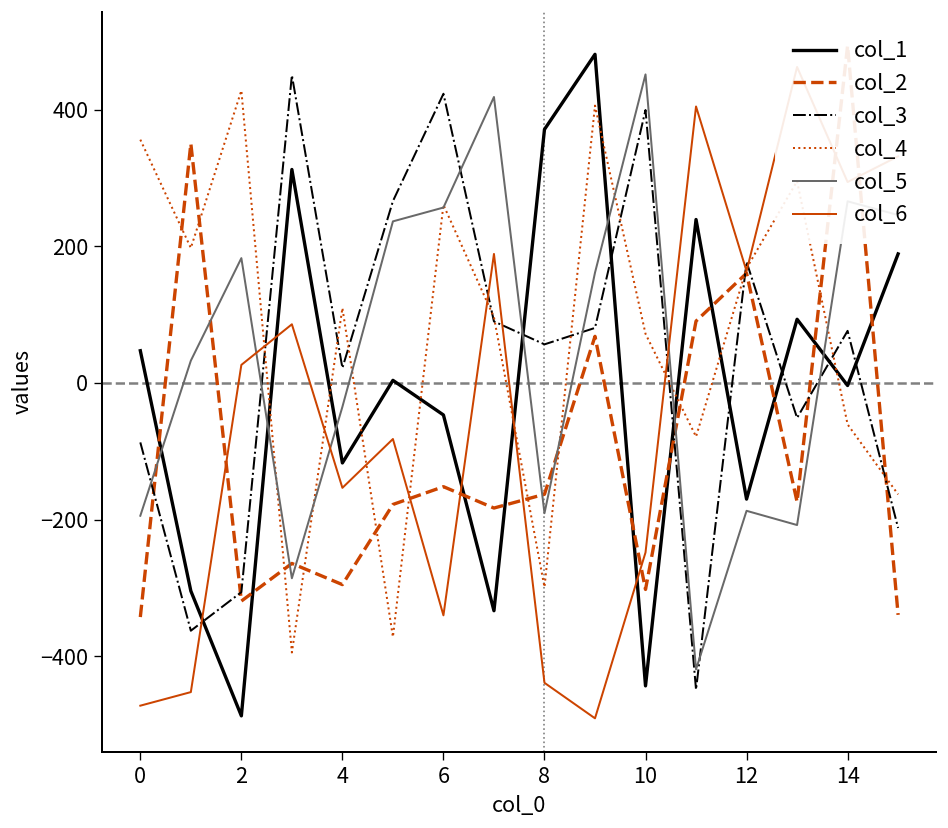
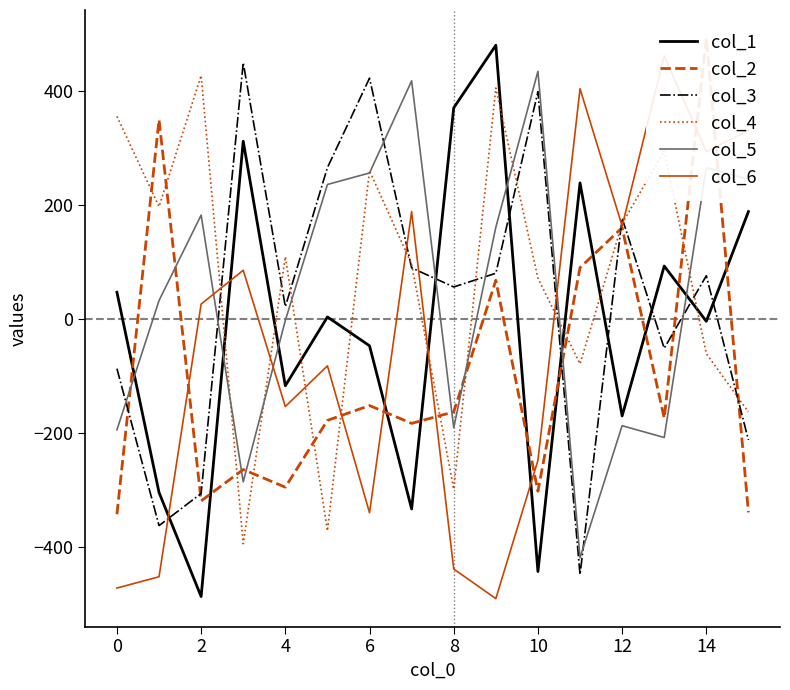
  {
    "col_5": {
      "0": -190,
      "2": 180,
-     "4": -30,
+     "4": 0,
      "8": -190,
-     "10": 450,
+     "10": 440,
      "12": -190
    }
  }
